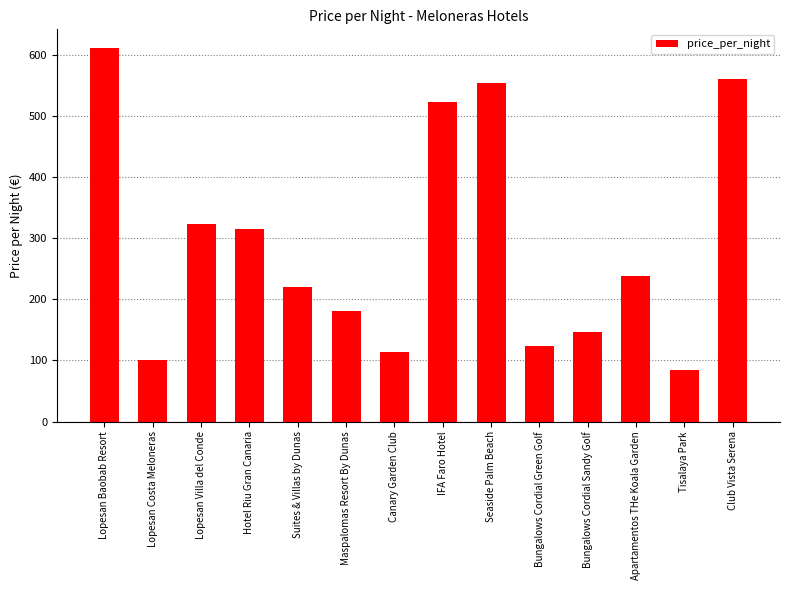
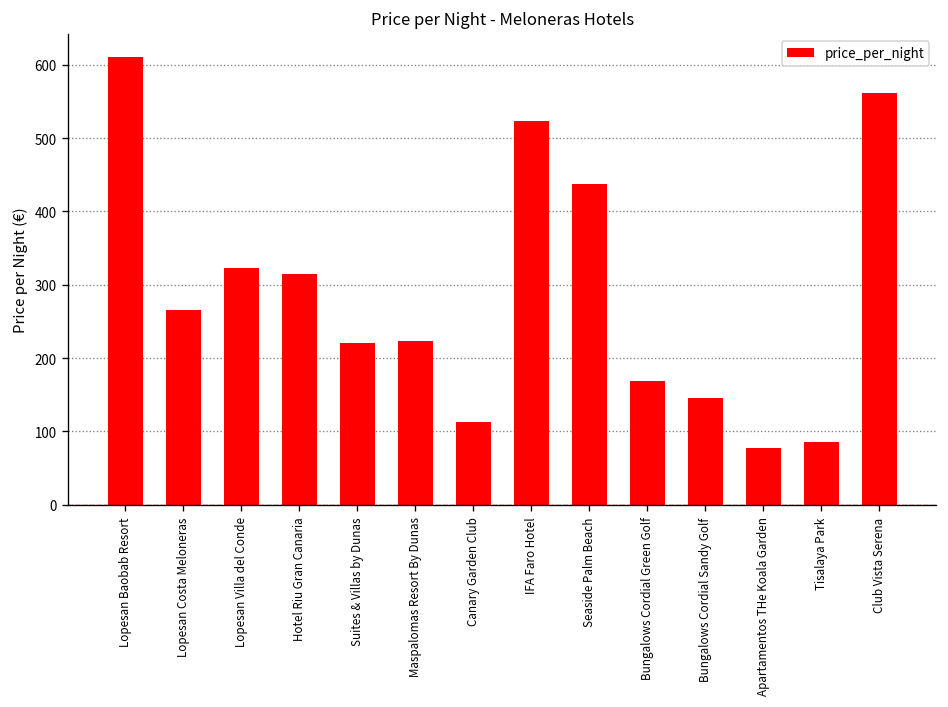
  {
    "Lopesan Baobab Resort": 610,
-   "Lopesan Costa Meloneras": 100,
+   "Lopesan Costa Meloneras": 270,
    "Lopesan Villa del Conde": 320,
    "Hotel Riu Gran Canaria": 320,
    "Suites & Villas by Dunas": 220,
-   "Maspalomas Resort By Dunas": 180,
+   "Maspalomas Resort By Dunas": 220,
    "Canary Garden Club": 110,
    "IFA Faro Hotel": 520,
-   "Seaside Palm Beach": 550,
-   "Bungalows Cordial Green Golf": 120,
+   "Seaside Palm Beach": 440,
+   "Bungalows Cordial Green Golf": 170,
    "Bungalows Cordial Sandy Golf": 150,
-   "Apartamentos THe Koala Garden": 240,
+   "Apartamentos THe Koala Garden": 80,
    "Tisalaya Park": 90,
    "Club Vista Serena": 560
  }
